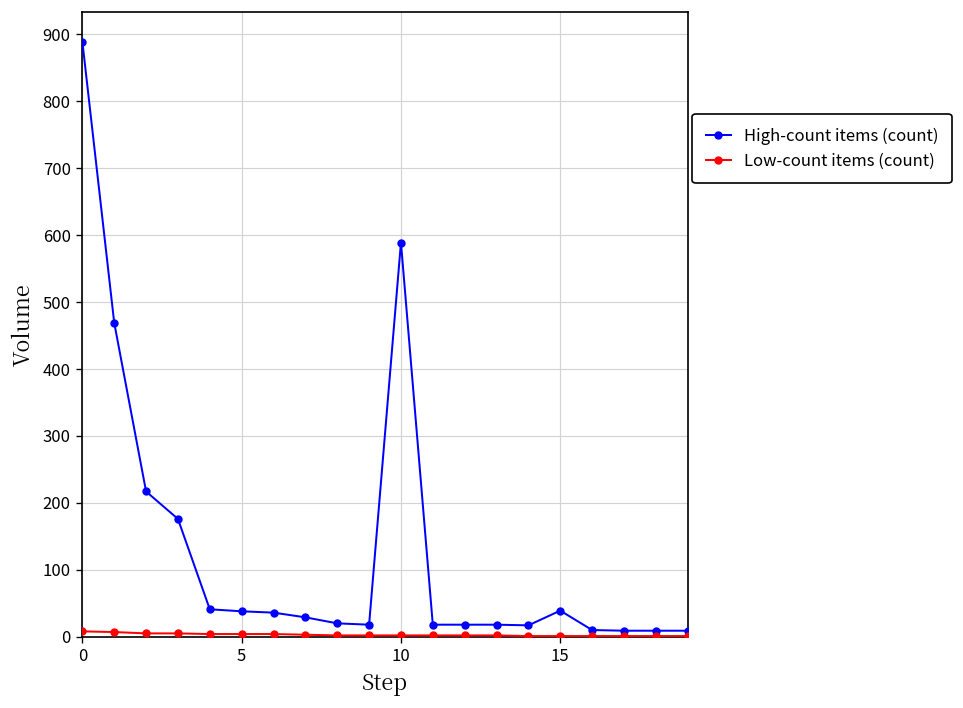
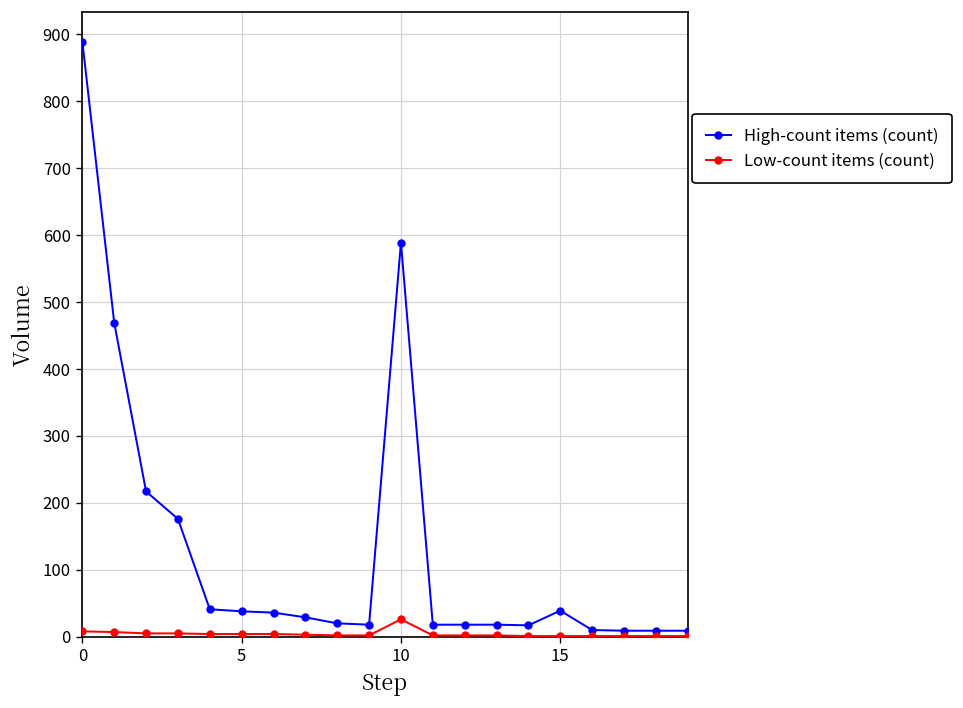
  {
    "High-count items (count)": {
      "0": 890,
      "5": 40,
      "10": 590,
      "15": 40
    },
    "Low-count items (count)": {
      "0": 10,
      "5": 0,
-     "10": 0,
+     "10": 30,
      "15": 0
    }
  }
